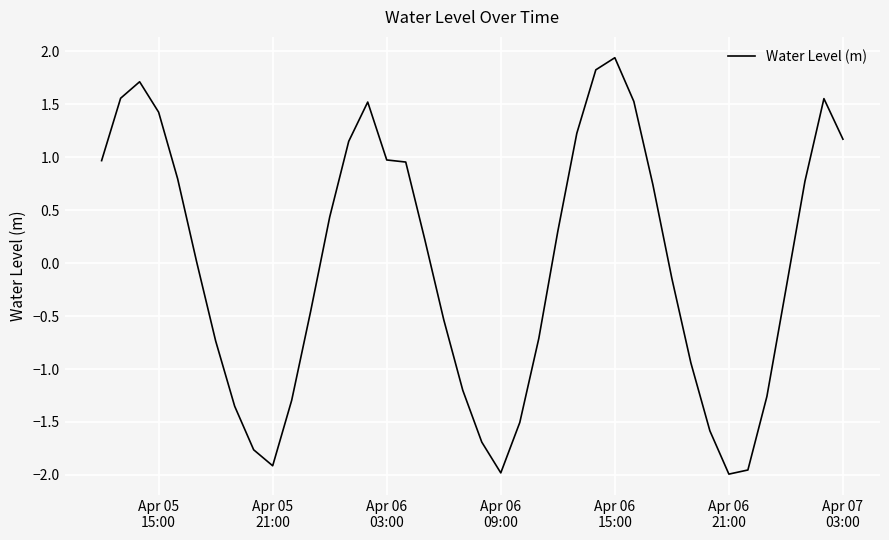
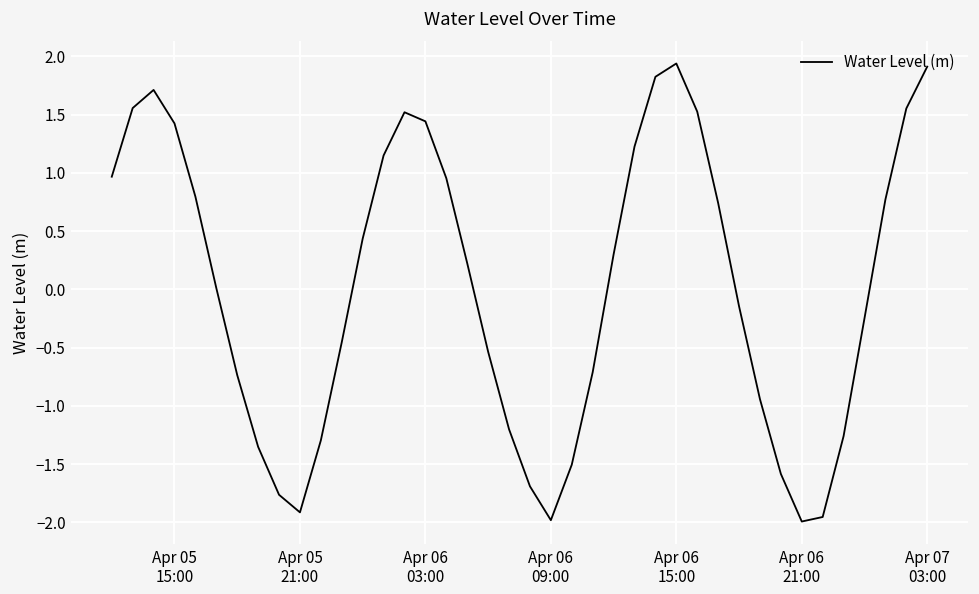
  {
    "Apr 05 15:00": 1.43,
    "Apr 05 21:00": -1.91,
-   "Apr 06 03:00": 0.97,
+   "Apr 06 03:00": 1.44,
    "Apr 06 09:00": -1.98,
    "Apr 06 15:00": 1.94,
    "Apr 06 21:00": -1.99,
-   "Apr 07 03:00": 1.17
+   "Apr 07 03:00": 1.91
  }
